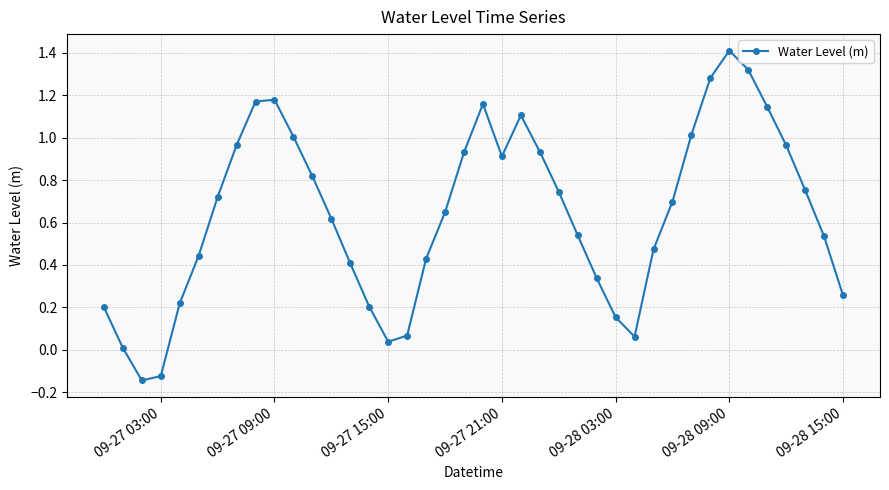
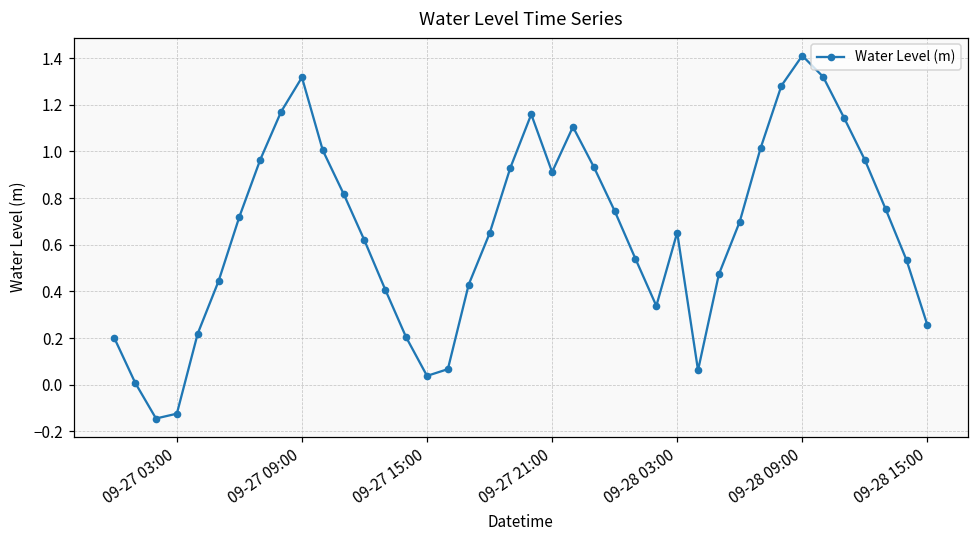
  {
    "09-27 03:00": -0.12,
-   "09-27 09:00": 1.18,
+   "09-27 09:00": 1.32,
    "09-27 15:00": 0.04,
    "09-27 21:00": 0.91,
-   "09-28 03:00": 0.15,
+   "09-28 03:00": 0.65,
    "09-28 09:00": 1.41,
    "09-28 15:00": 0.26
  }
